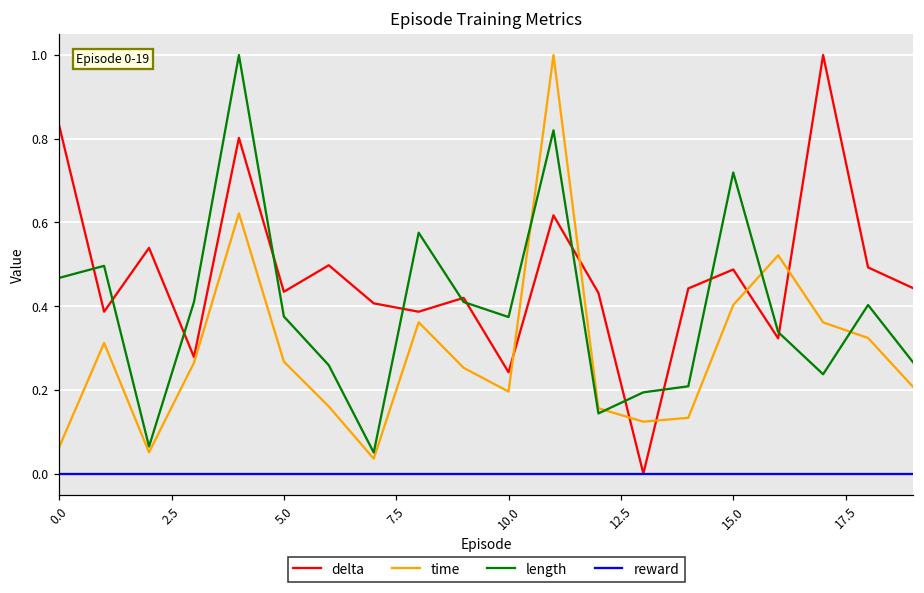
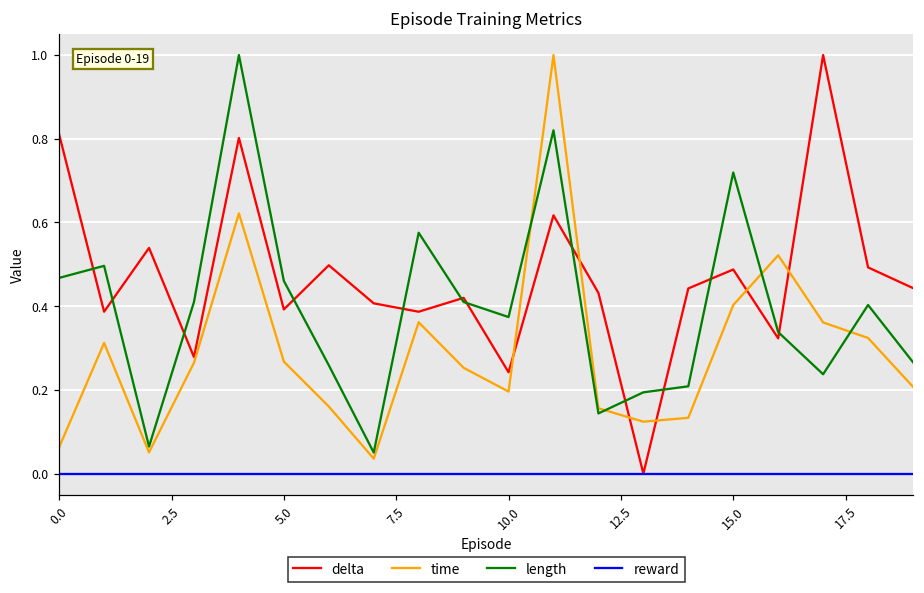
  {
    "delta": {
-     "0.0": 0.83,
-     "5.0": 0.43,
+     "0.0": 0.81,
+     "5.0": 0.39,
      "10.0": 0.24,
      "15.0": 0.49
    },
    "time": {
      "0.0": 0.06,
      "5.0": 0.27,
      "10.0": 0.20,
      "15.0": 0.40
    },
    "length": {
      "0.0": 0.47,
-     "5.0": 0.38,
+     "5.0": 0.46,
      "10.0": 0.37,
      "15.0": 0.72
    },
    "reward": {
      "0.0": 0.00,
      "5.0": 0.00,
      "10.0": 0.00,
      "15.0": 0.00
    }
  }
